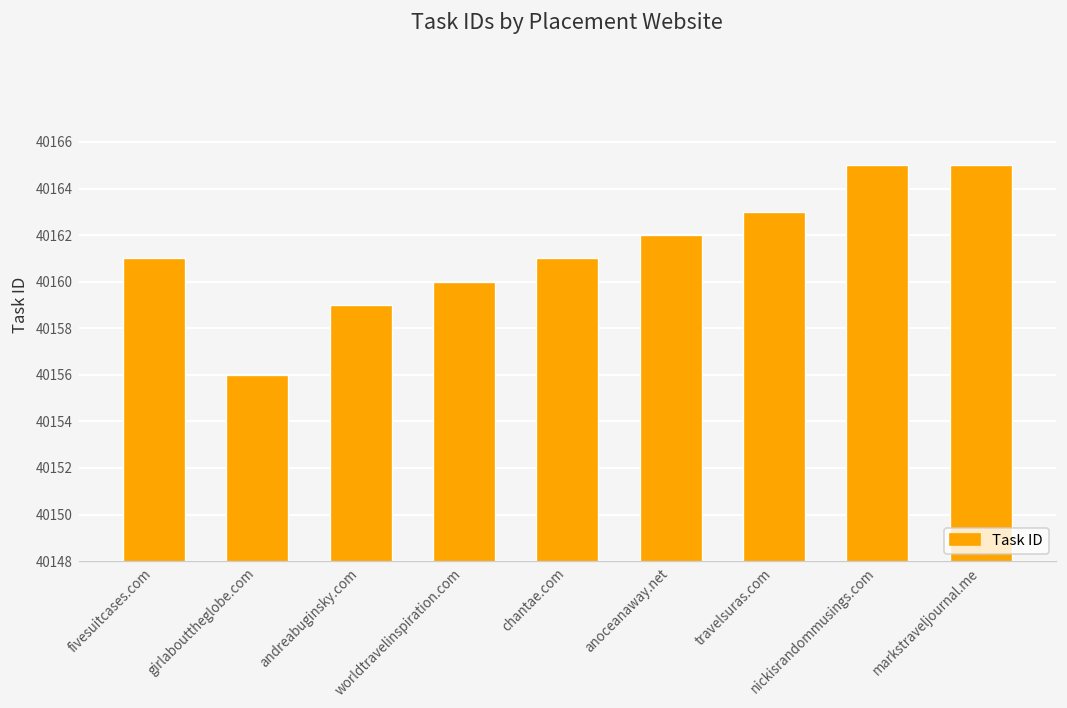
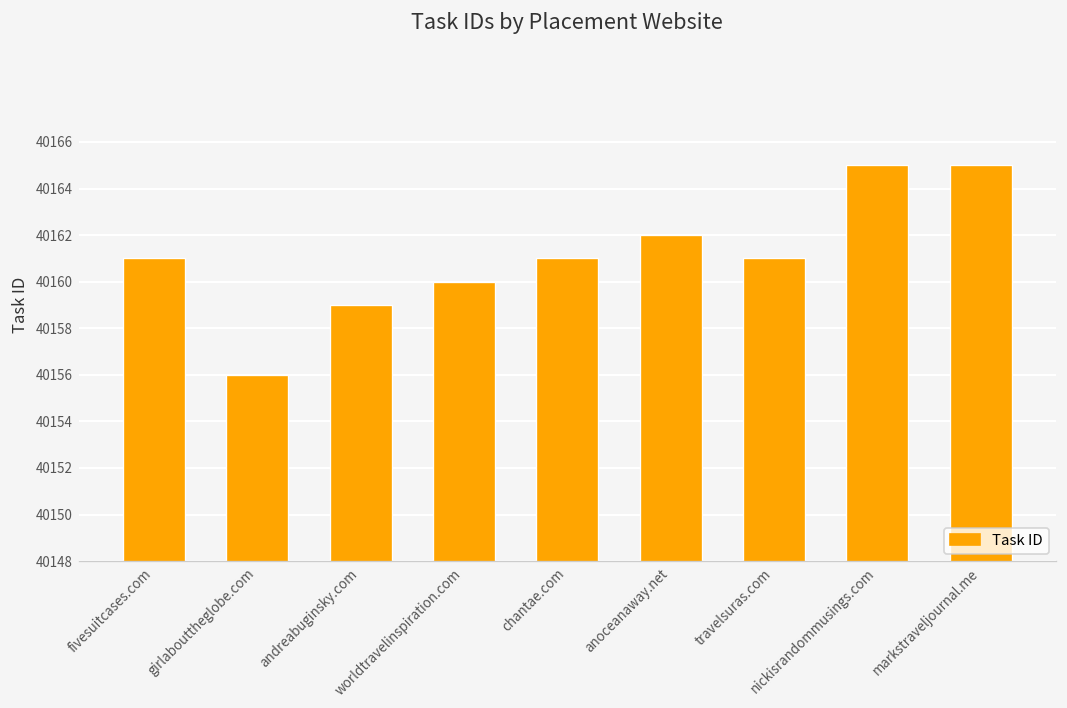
  {
    "fivesuitcases.com": 40161,
    "girlabouttheglobe.com": 40156,
    "andreabuginsky.com": 40159,
    "worldtravelinspiration.com": 40160,
    "chantae.com": 40161,
    "anoceanaway.net": 40162,
-   "travelsuras.com": 40163,
+   "travelsuras.com": 40161,
    "nickisrandommusings.com": 40165,
    "markstraveljournal.me": 40165
  }
